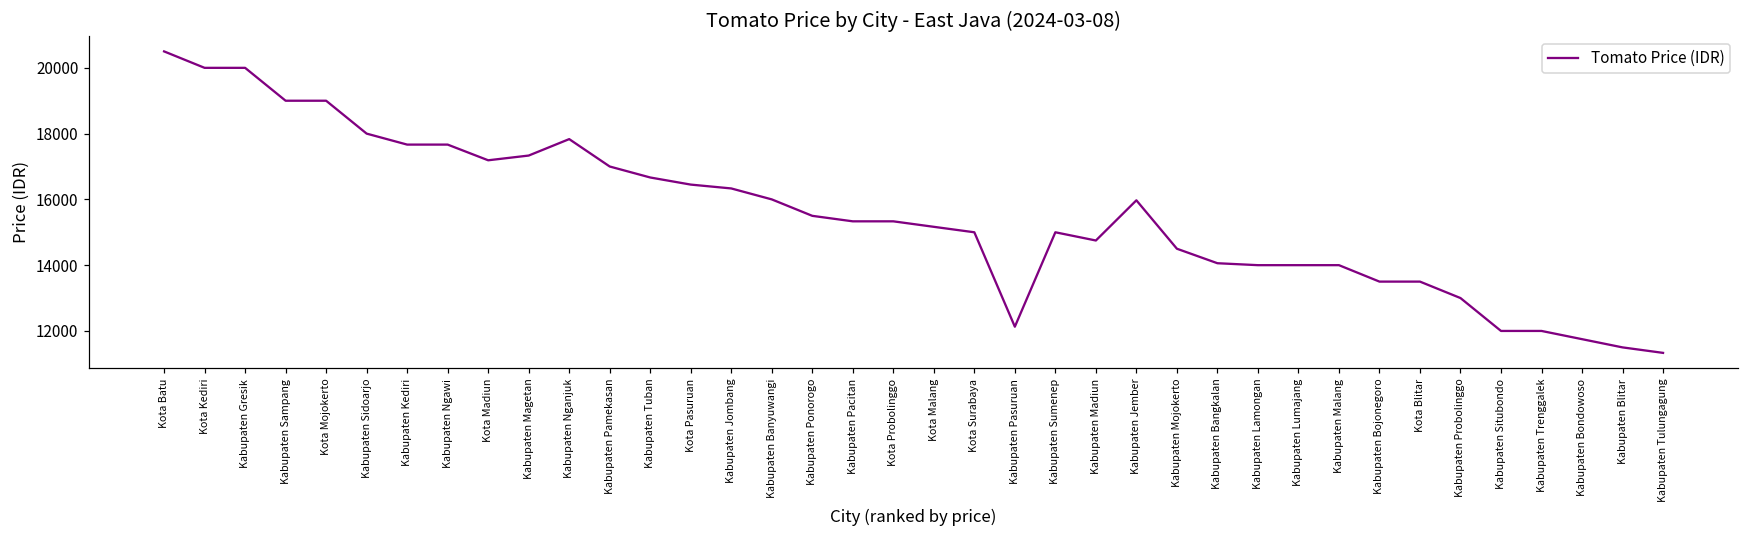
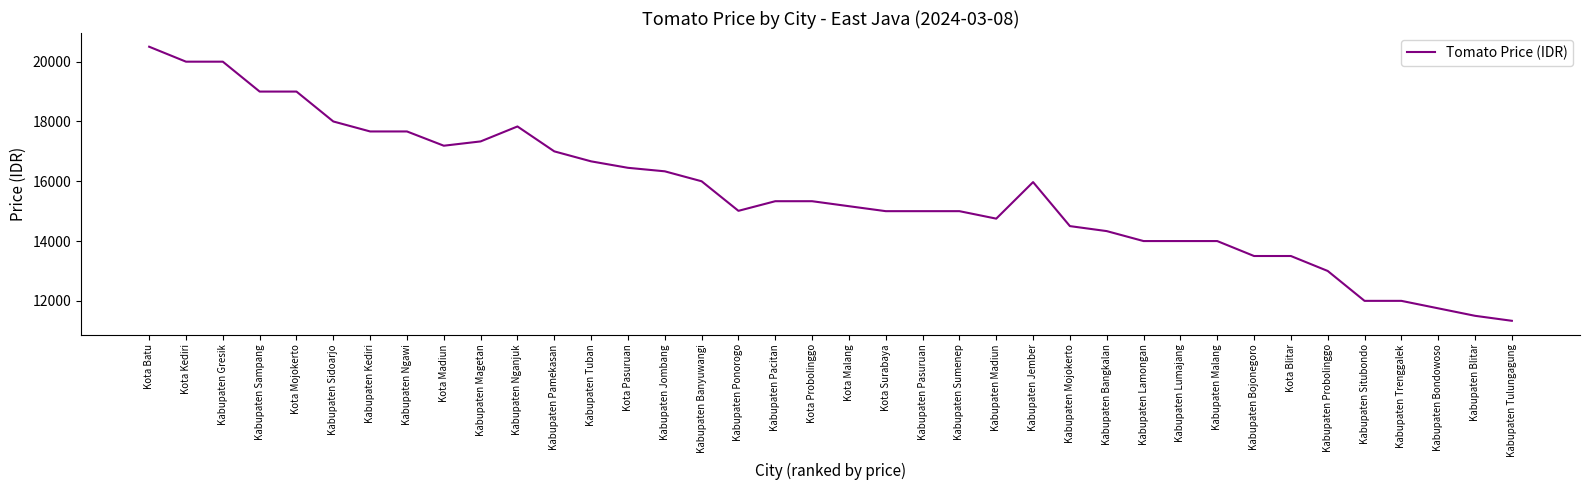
  {
    "Kota Batu": 20500,
    "Kota Kediri": 20000,
    "Kabupaten Gresik": 20000,
    "Kabupaten Sampang": 19000,
    "Kota Mojokerto": 19000,
    "Kabupaten Sidoarjo": 18000,
    "Kabupaten Kediri": 17700,
    "Kabupaten Ngawi": 17700,
    "Kota Madiun": 17200,
    "Kabupaten Magetan": 17300,
    "Kabupaten Nganjuk": 17800,
    "Kabupaten Pamekasan": 17000,
    "Kabupaten Tuban": 16700,
    "Kota Pasuruan": 16500,
    "Kabupaten Jombang": 16300,
    "Kabupaten Banyuwangi": 16000,
-   "Kabupaten Ponorogo": 15500,
+   "Kabupaten Ponorogo": 15000,
    "Kabupaten Pacitan": 15300,
    "Kota Probolinggo": 15300,
    "Kota Malang": 15200,
    "Kota Surabaya": 15000,
-   "Kabupaten Pasuruan": 12100,
+   "Kabupaten Pasuruan": 15000,
    "Kabupaten Sumenep": 15000,
    "Kabupaten Madiun": 14800,
    "Kabupaten Jember": 16000,
    "Kabupaten Mojokerto": 14500,
-   "Kabupaten Bangkalan": 14100,
+   "Kabupaten Bangkalan": 14300,
    "Kabupaten Lamongan": 14000,
    "Kabupaten Lumajang": 14000,
    "Kabupaten Malang": 14000,
    "Kabupaten Bojonegoro": 13500,
    "Kota Blitar": 13500,
    "Kabupaten Probolinggo": 13000,
    "Kabupaten Situbondo": 12000,
    "Kabupaten Trenggalek": 12000,
    "Kabupaten Bondowoso": 11800,
    "Kabupaten Blitar": 11500,
    "Kabupaten Tulungagung": 11300
  }
